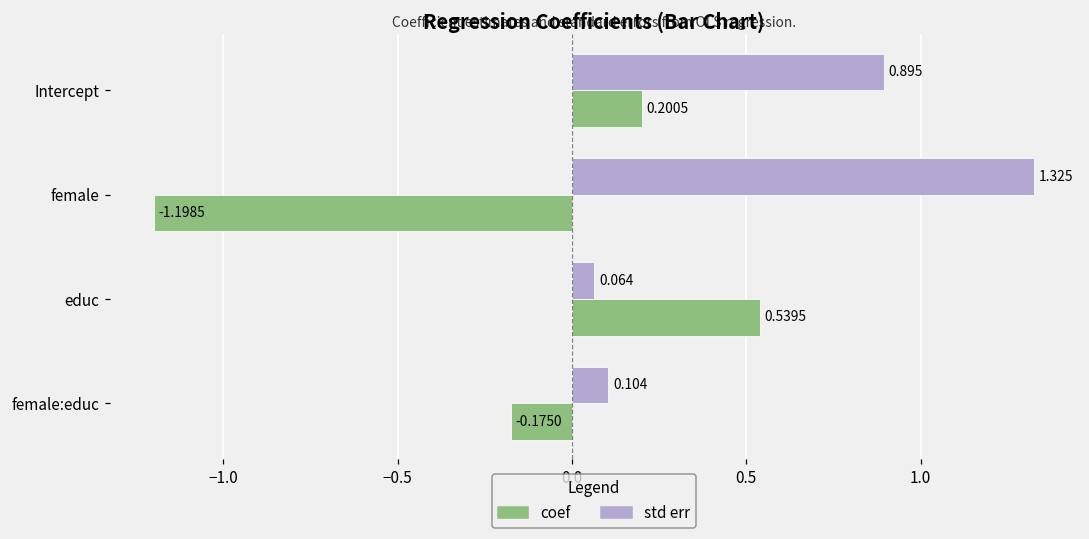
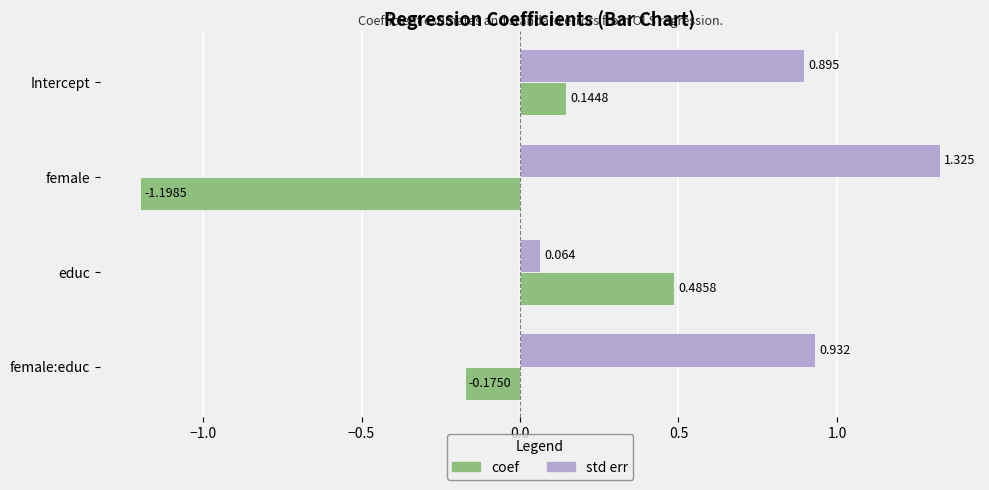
  {
    "coef": {
-     "Intercept": 0.2005,
+     "Intercept": 0.1448,
      "female": -1.1985,
-     "educ": 0.5395,
+     "educ": 0.4858,
      "female:educ": -0.1750
    },
    "std err": {
      "Intercept": 0.895,
      "female": 1.325,
      "educ": 0.064,
-     "female:educ": 0.104
+     "female:educ": 0.932
    }
  }
